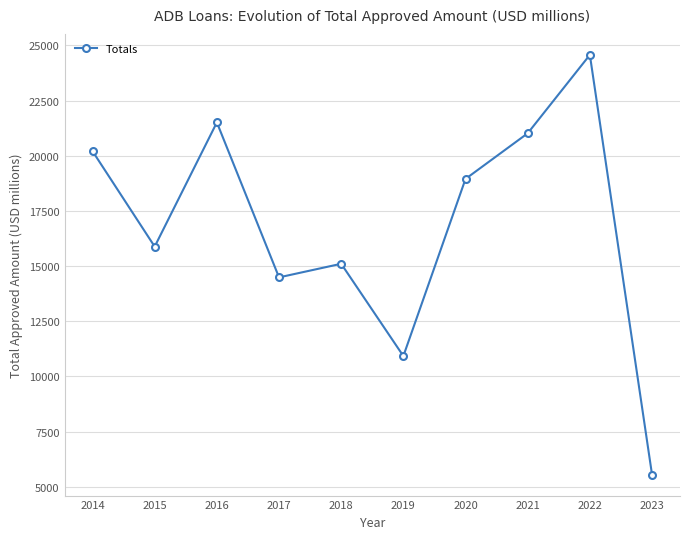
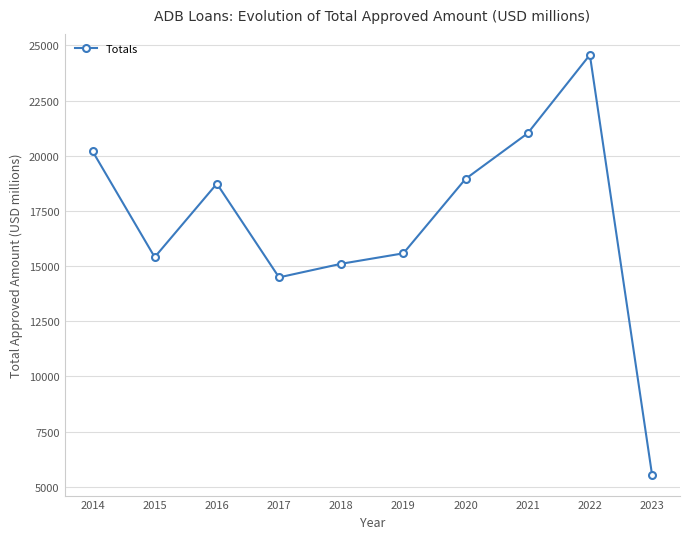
  {
    "2014": 20200,
-   "2015": 15900,
-   "2016": 21500,
+   "2015": 15400,
+   "2016": 18700,
    "2017": 14500,
    "2018": 15100,
-   "2019": 10900,
+   "2019": 15600,
    "2020": 19000,
    "2021": 21000,
    "2022": 24600,
    "2023": 5600
  }
